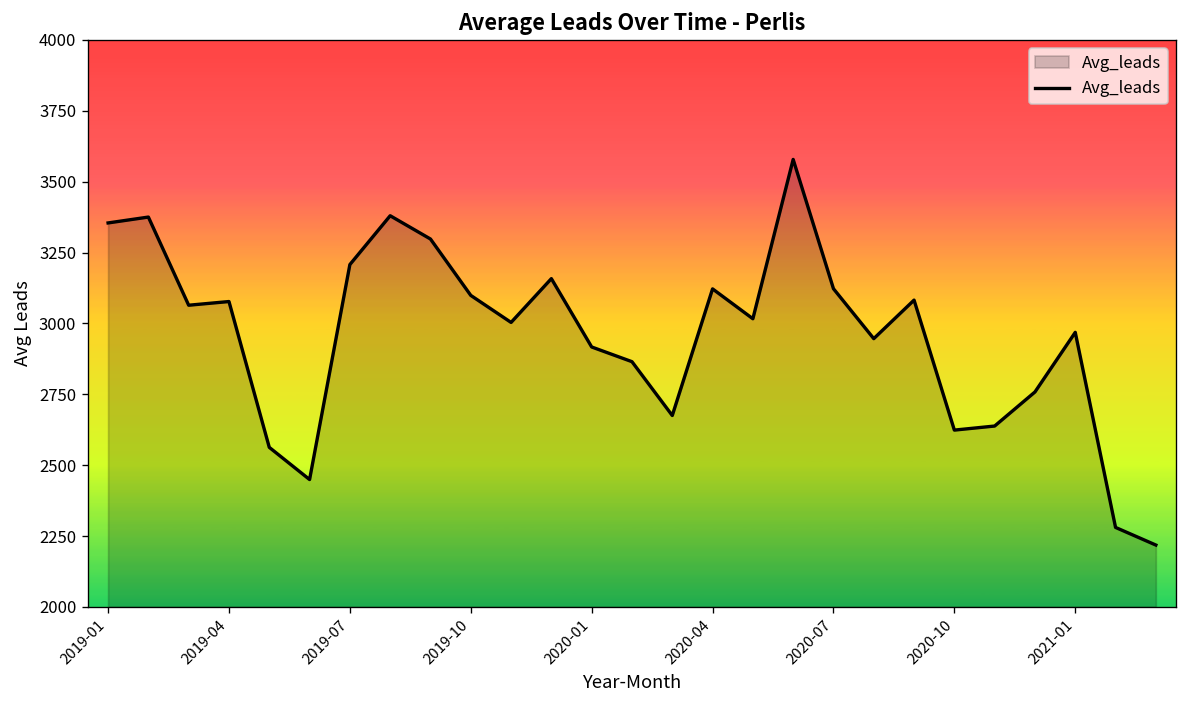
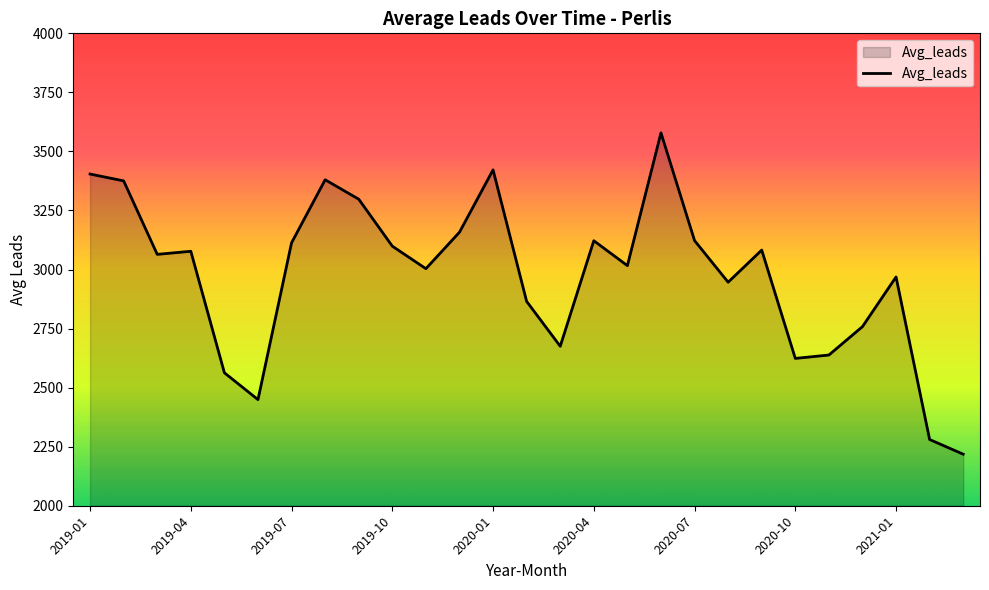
  {
-   "2019-01": 3350,
+   "2019-01": 3400,
    "2019-04": 3080,
-   "2019-07": 3210,
+   "2019-07": 3110,
    "2019-10": 3100,
-   "2020-01": 2920,
+   "2020-01": 3420,
    "2020-04": 3120,
    "2020-07": 3120,
    "2020-10": 2620,
    "2021-01": 2970
  }
